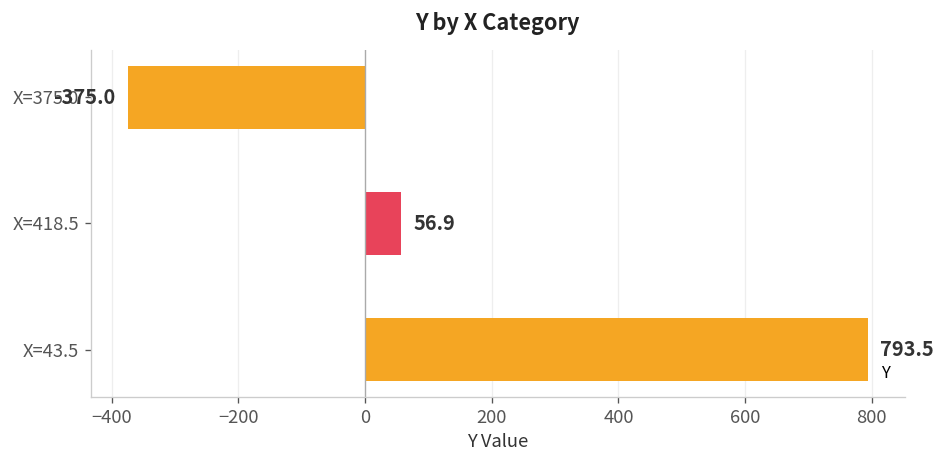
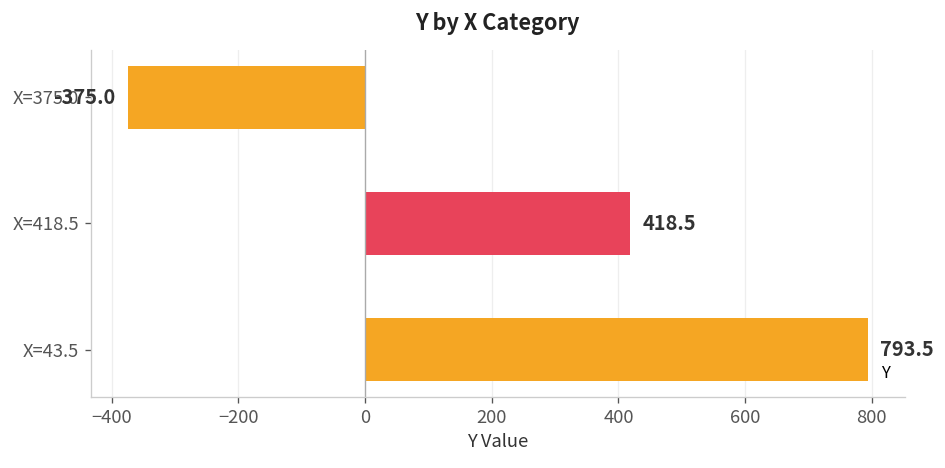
  {
    "X=375.0": -375.0,
-   "X=418.5": 56.9,
+   "X=418.5": 418.5,
    "X=43.5": 793.5
  }
